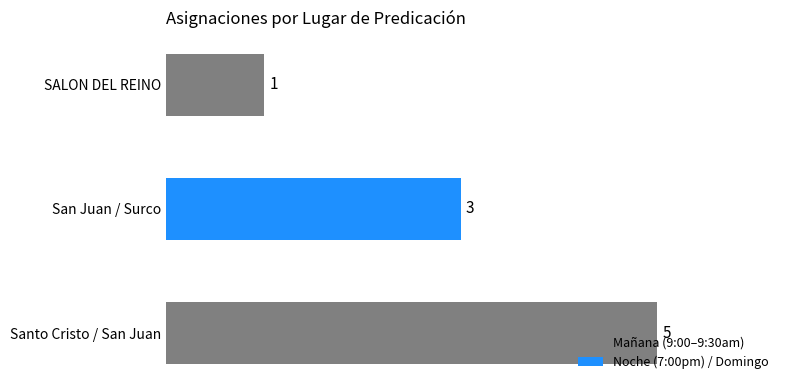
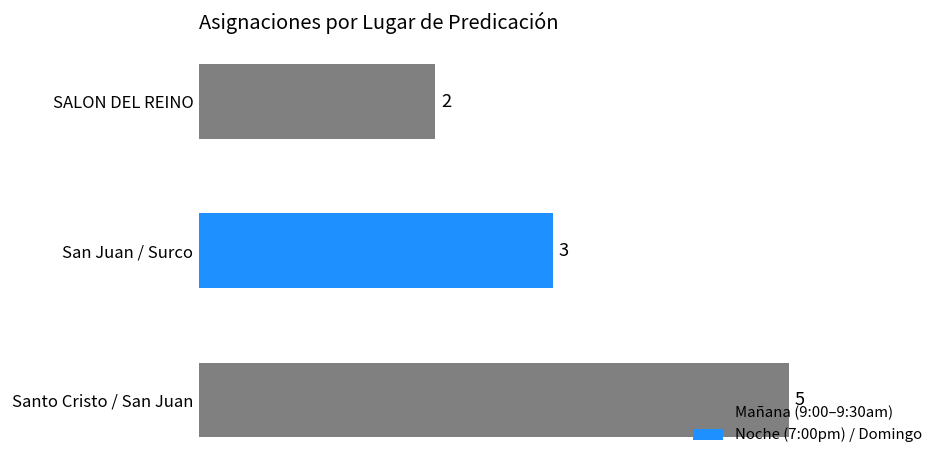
  {
-   "SALON DEL REINO": 1,
+   "SALON DEL REINO": 2,
    "San Juan / Surco": 3,
    "Santo Cristo / San Juan": 5
  }
